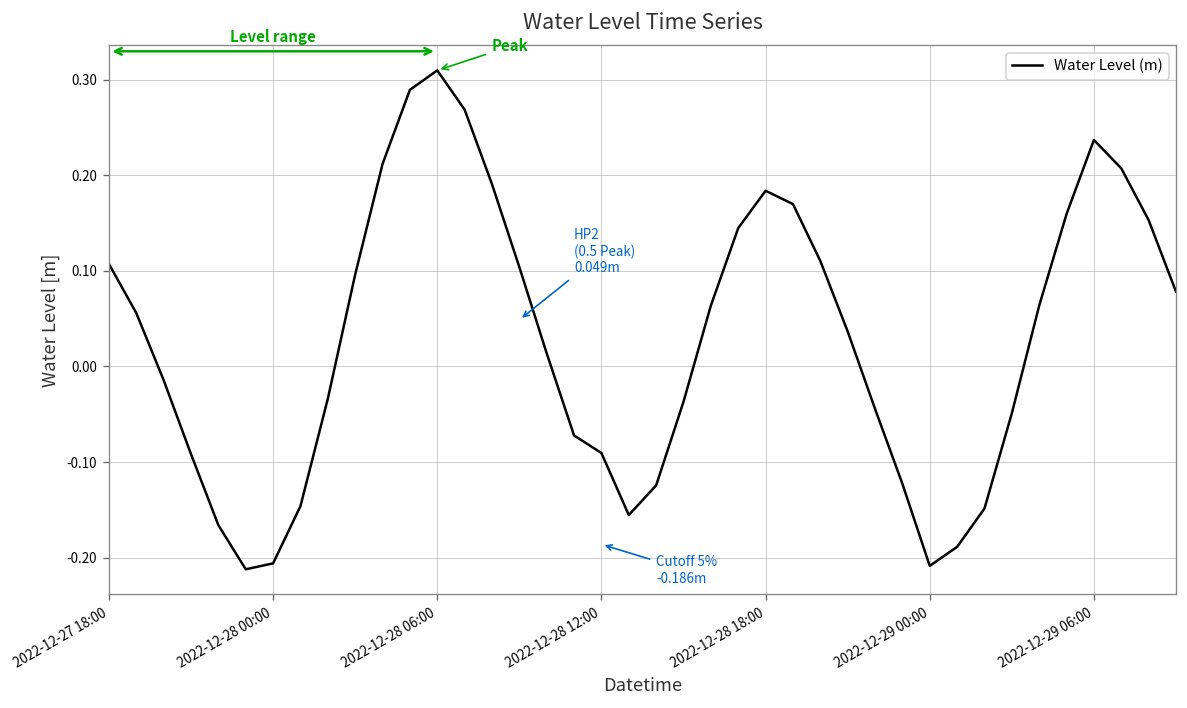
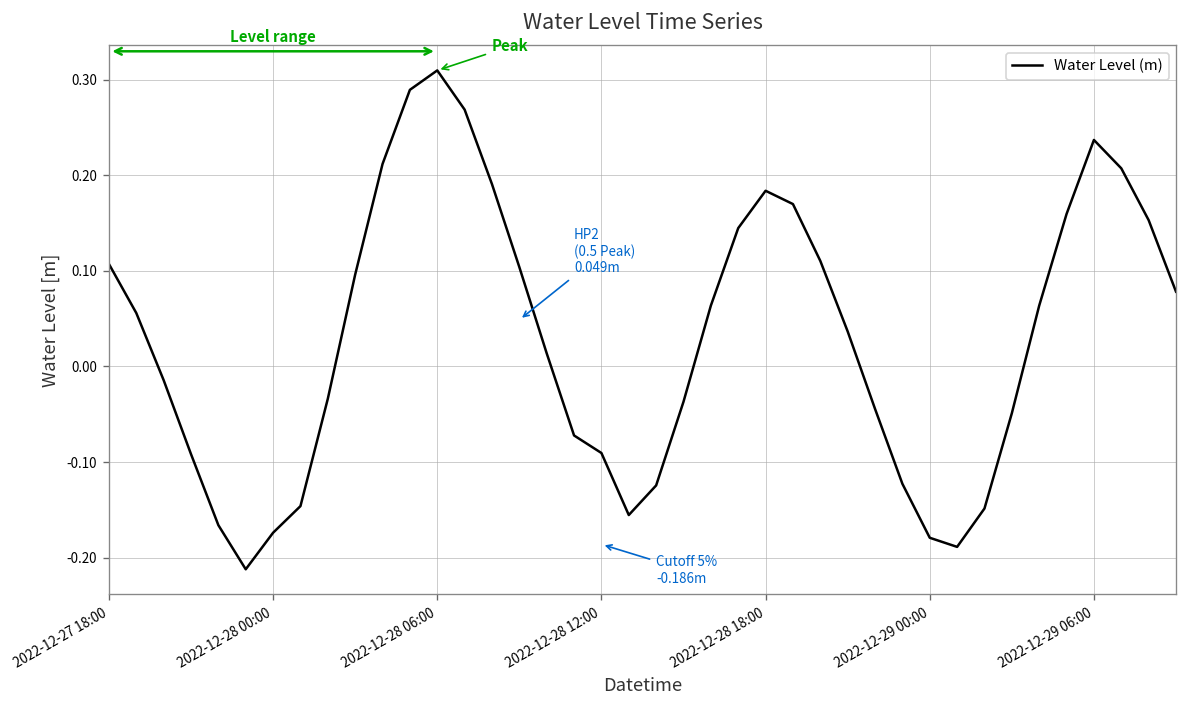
  {
    "2022-12-27 18:00": 0.11,
-   "2022-12-28 00:00": -0.21,
+   "2022-12-28 00:00": -0.17,
    "2022-12-28 06:00": 0.31,
    "2022-12-28 12:00": -0.09,
    "2022-12-28 18:00": 0.18,
-   "2022-12-29 00:00": -0.21,
+   "2022-12-29 00:00": -0.18,
    "2022-12-29 06:00": 0.24
  }
